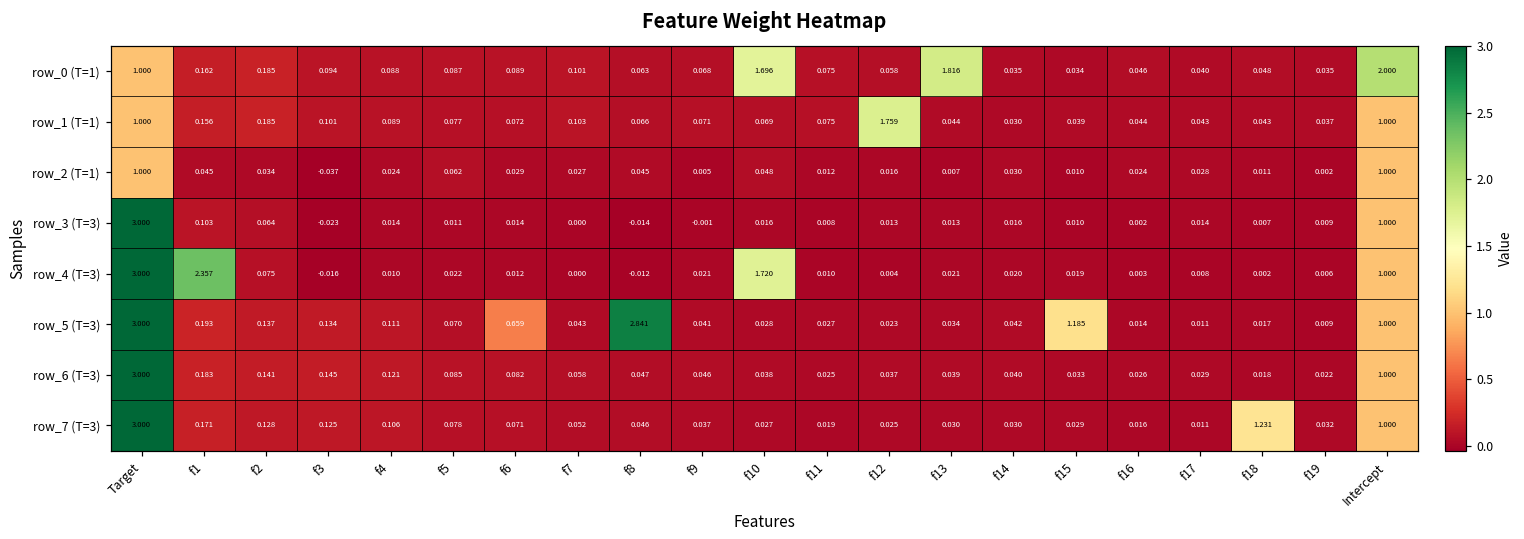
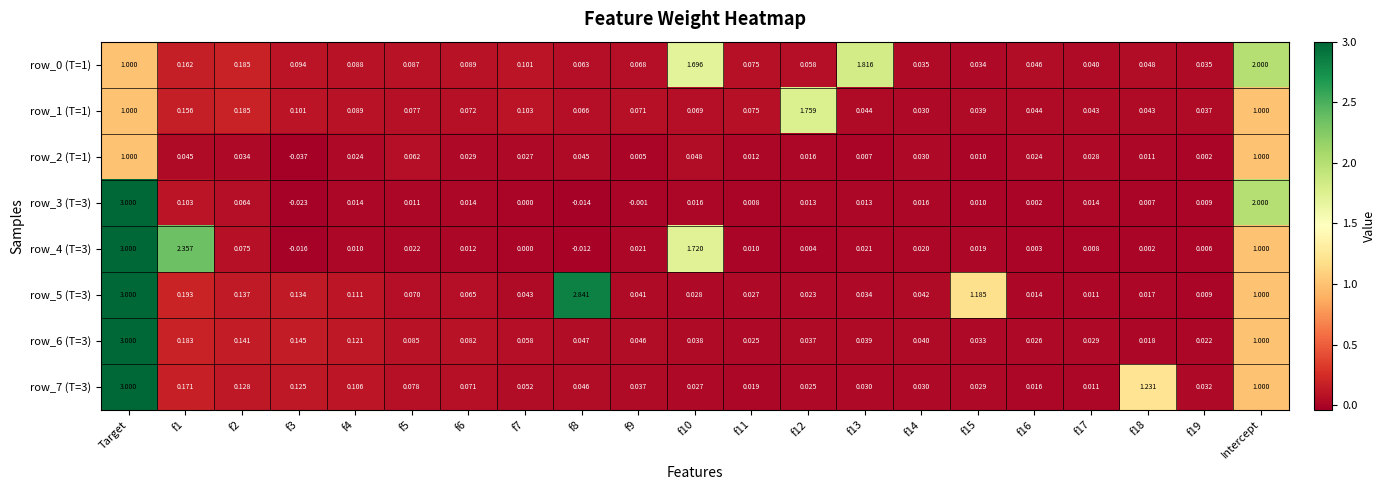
  {
    "row_0 (T=1)": {
      "Target": 1.000,
      "f1": 0.162,
      "f2": 0.185,
      "f3": 0.094,
      "f4": 0.088,
      "f5": 0.087,
      "f6": 0.089,
      "f7": 0.101,
      "f8": 0.063,
      "f9": 0.068,
      "f10": 1.696,
      "f11": 0.075,
      "f12": 0.058,
      "f13": 1.816,
      "f14": 0.035,
      "f15": 0.034,
      "f16": 0.046,
      "f17": 0.040,
      "f18": 0.048,
      "f19": 0.035,
      "Intercept": 2.000
    },
    "row_1 (T=1)": {
      "Target": 1.000,
      "f1": 0.156,
      "f2": 0.185,
      "f3": 0.101,
      "f4": 0.089,
      "f5": 0.077,
      "f6": 0.072,
      "f7": 0.103,
      "f8": 0.066,
      "f9": 0.071,
      "f10": 0.069,
      "f11": 0.075,
      "f12": 1.759,
      "f13": 0.044,
      "f14": 0.030,
      "f15": 0.039,
      "f16": 0.044,
      "f17": 0.043,
      "f18": 0.043,
      "f19": 0.037,
      "Intercept": 1.000
    },
    "row_2 (T=1)": {
      "Target": 1.000,
      "f1": 0.045,
      "f2": 0.034,
      "f3": -0.037,
      "f4": 0.024,
      "f5": 0.062,
      "f6": 0.029,
      "f7": 0.027,
      "f8": 0.045,
      "f9": 0.005,
      "f10": 0.048,
      "f11": 0.012,
      "f12": 0.016,
      "f13": 0.007,
      "f14": 0.030,
      "f15": 0.010,
      "f16": 0.024,
      "f17": 0.028,
      "f18": 0.011,
      "f19": 0.002,
      "Intercept": 1.000
    },
    "row_3 (T=3)": {
      "Target": 3.000,
      "f1": 0.103,
      "f2": 0.064,
      "f3": -0.023,
      "f4": 0.014,
      "f5": 0.011,
      "f6": 0.014,
      "f7": 0.000,
      "f8": -0.014,
      "f9": -0.001,
      "f10": 0.016,
      "f11": 0.008,
      "f12": 0.013,
      "f13": 0.013,
      "f14": 0.016,
      "f15": 0.010,
      "f16": 0.002,
      "f17": 0.014,
      "f18": 0.007,
      "f19": 0.009,
-     "Intercept": 1.000
+     "Intercept": 2.000
    },
    "row_4 (T=3)": {
      "Target": 3.000,
      "f1": 2.357,
      "f2": 0.075,
      "f3": -0.016,
      "f4": 0.010,
      "f5": 0.022,
      "f6": 0.012,
      "f7": 0.000,
      "f8": -0.012,
      "f9": 0.021,
      "f10": 1.720,
      "f11": 0.010,
      "f12": 0.004,
      "f13": 0.021,
      "f14": 0.020,
      "f15": 0.019,
      "f16": 0.003,
      "f17": 0.008,
      "f18": 0.002,
      "f19": 0.006,
      "Intercept": 1.000
    },
    "row_5 (T=3)": {
      "Target": 3.000,
      "f1": 0.193,
      "f2": 0.137,
      "f3": 0.134,
      "f4": 0.111,
      "f5": 0.070,
-     "f6": 0.659,
+     "f6": 0.065,
      "f7": 0.043,
      "f8": 2.841,
      "f9": 0.041,
      "f10": 0.028,
      "f11": 0.027,
      "f12": 0.023,
      "f13": 0.034,
      "f14": 0.042,
      "f15": 1.185,
      "f16": 0.014,
      "f17": 0.011,
      "f18": 0.017,
      "f19": 0.009,
      "Intercept": 1.000
    },
    "row_6 (T=3)": {
      "Target": 3.000,
      "f1": 0.183,
      "f2": 0.141,
      "f3": 0.145,
      "f4": 0.121,
      "f5": 0.085,
      "f6": 0.082,
      "f7": 0.058,
      "f8": 0.047,
      "f9": 0.046,
      "f10": 0.038,
      "f11": 0.025,
      "f12": 0.037,
      "f13": 0.039,
      "f14": 0.040,
      "f15": 0.033,
      "f16": 0.026,
      "f17": 0.029,
      "f18": 0.018,
      "f19": 0.022,
      "Intercept": 1.000
    },
    "row_7 (T=3)": {
      "Target": 3.000,
      "f1": 0.171,
      "f2": 0.128,
      "f3": 0.125,
      "f4": 0.106,
      "f5": 0.078,
      "f6": 0.071,
      "f7": 0.052,
      "f8": 0.046,
      "f9": 0.037,
      "f10": 0.027,
      "f11": 0.019,
      "f12": 0.025,
      "f13": 0.030,
      "f14": 0.030,
      "f15": 0.029,
      "f16": 0.016,
      "f17": 0.011,
      "f18": 1.231,
      "f19": 0.032,
      "Intercept": 1.000
    }
  }
